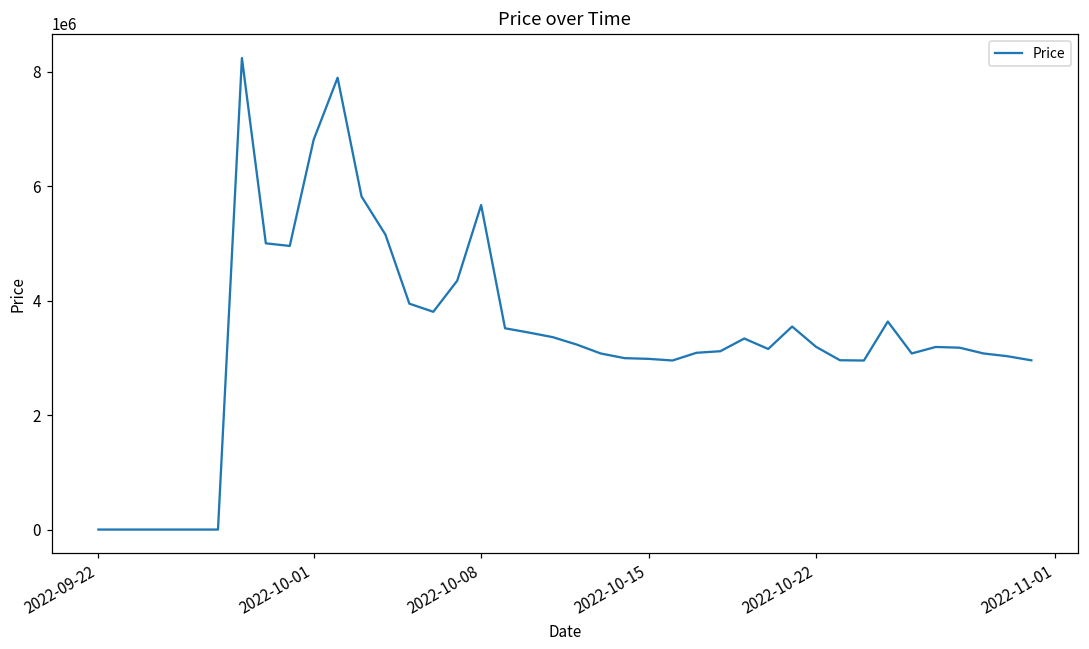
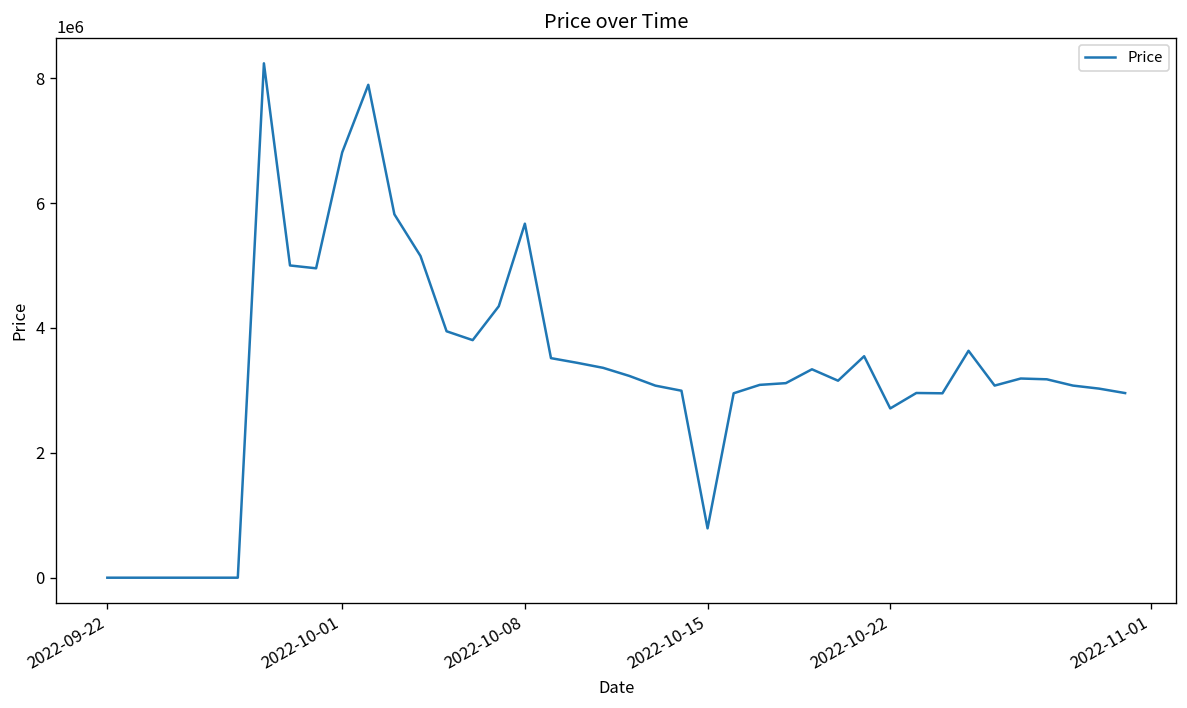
  {
    "2022-09-22": 0,
    "2022-10-01": 6800000,
    "2022-10-08": 5700000,
-   "2022-10-15": 3000000,
-   "2022-10-22": 3200000
+   "2022-10-15": 800000,
+   "2022-10-22": 2700000
  }
